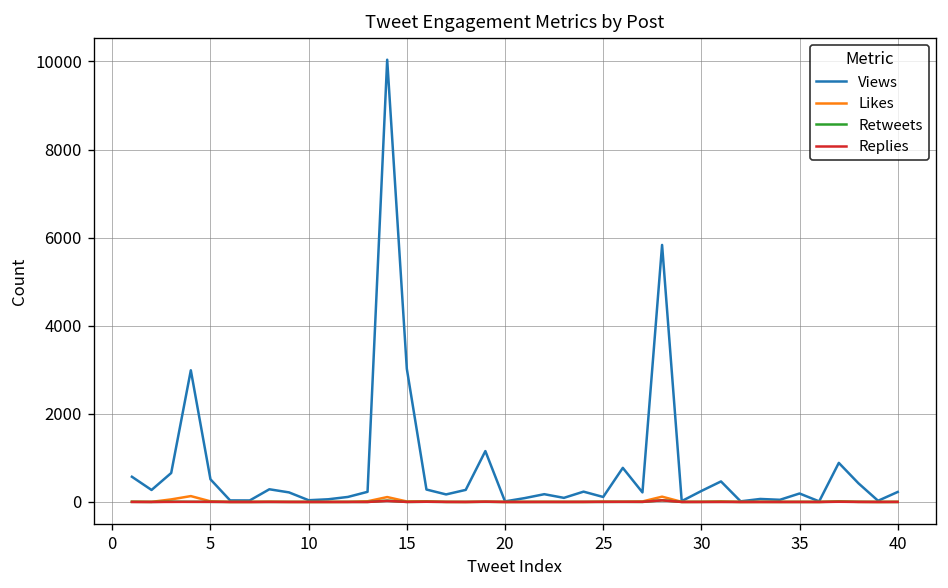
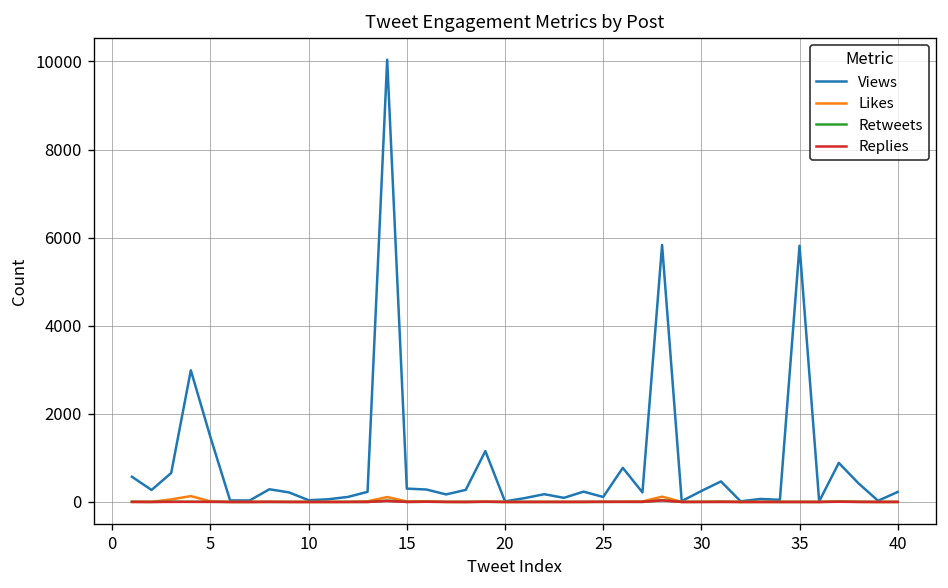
  {
    "Views": {
-     "5": 500,
-     "15": 3000,
+     "5": 1500,
+     "15": 300,
      "25": 100,
      "30": 200,
-     "35": 200,
+     "35": 5800,
      "40": 200
    }
  }
